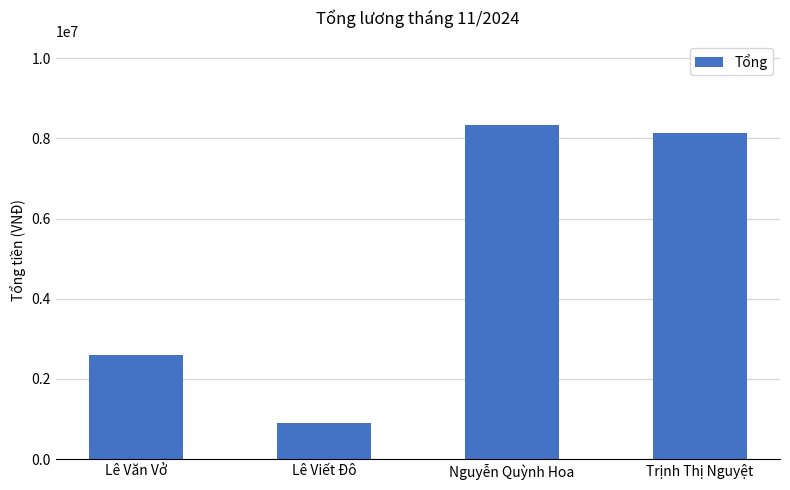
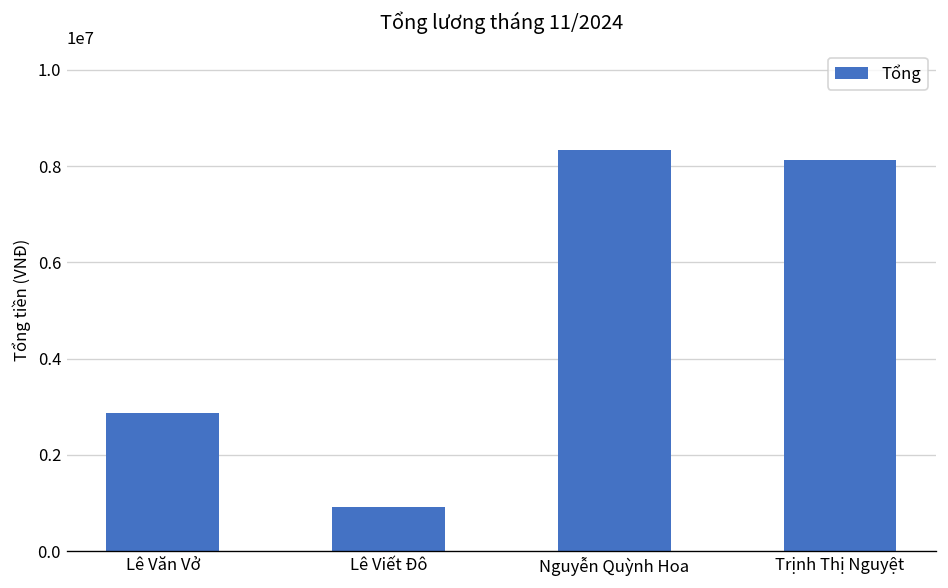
  {
-   "Lê Văn Vở": 2600000,
+   "Lê Văn Vở": 2900000,
    "Lê Viết Đô": 900000,
    "Nguyễn Quỳnh Hoa": 8300000,
    "Trịnh Thị Nguyệt": 8100000
  }
